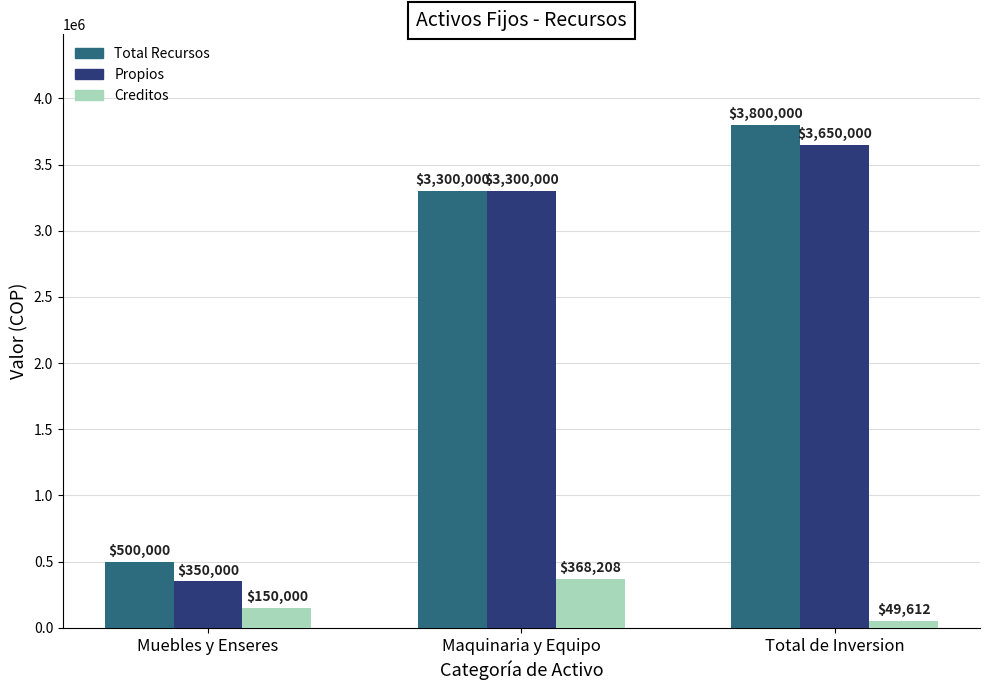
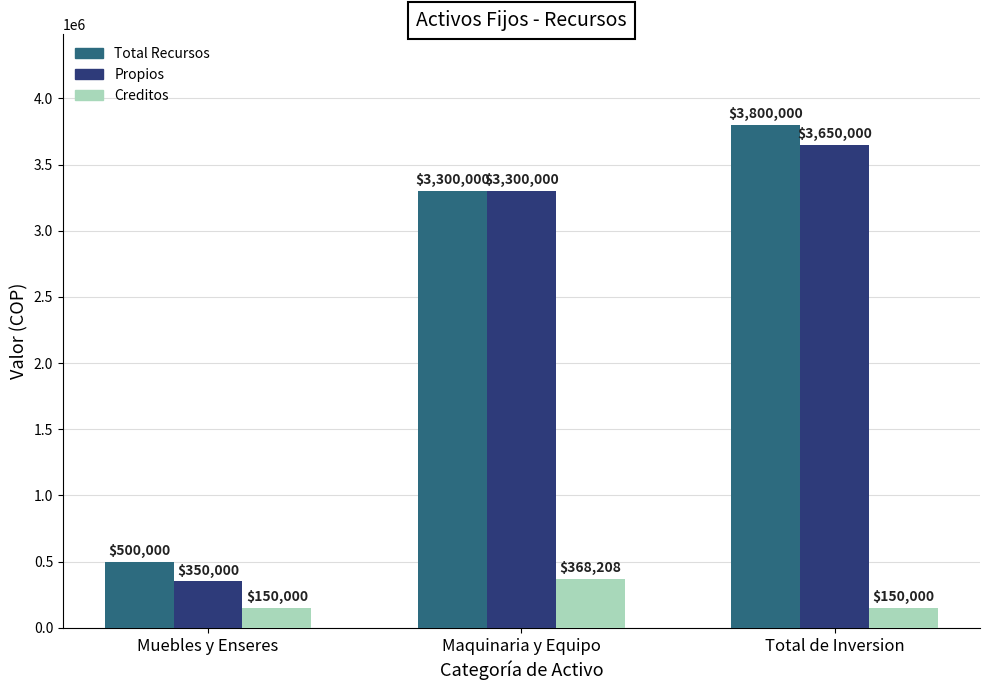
  {
    "Creditos": {
      "Muebles y Enseres": "$150,000",
      "Maquinaria y Equipo": "$368,208",
-     "Total de Inversion": "$49,612"
+     "Total de Inversion": "$150,000"
    }
  }
